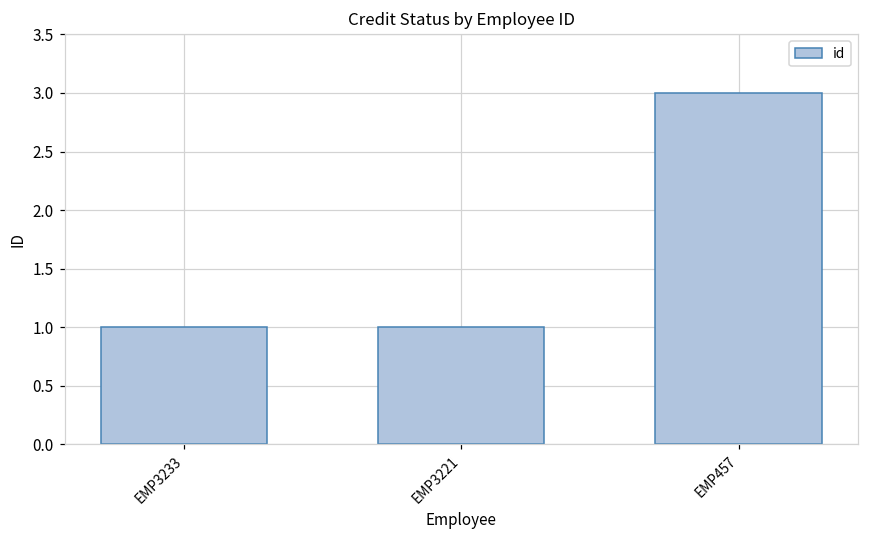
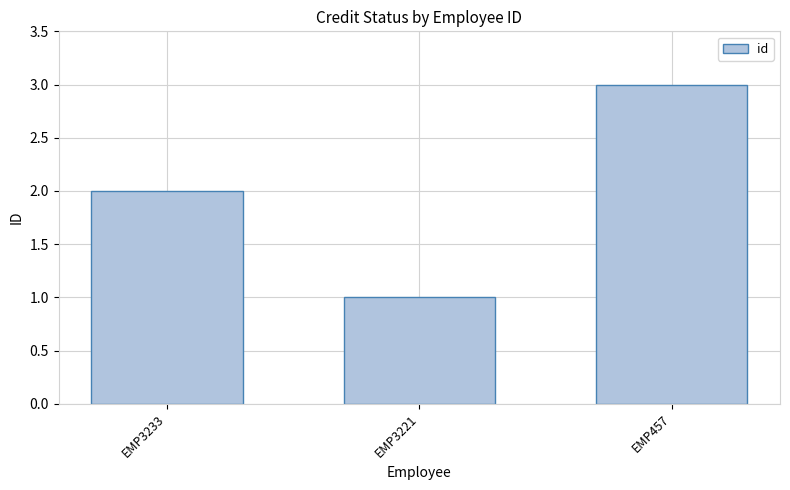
  {
-   "EMP3233": 1,
+   "EMP3233": 2,
    "EMP3221": 1,
    "EMP457": 3
  }
